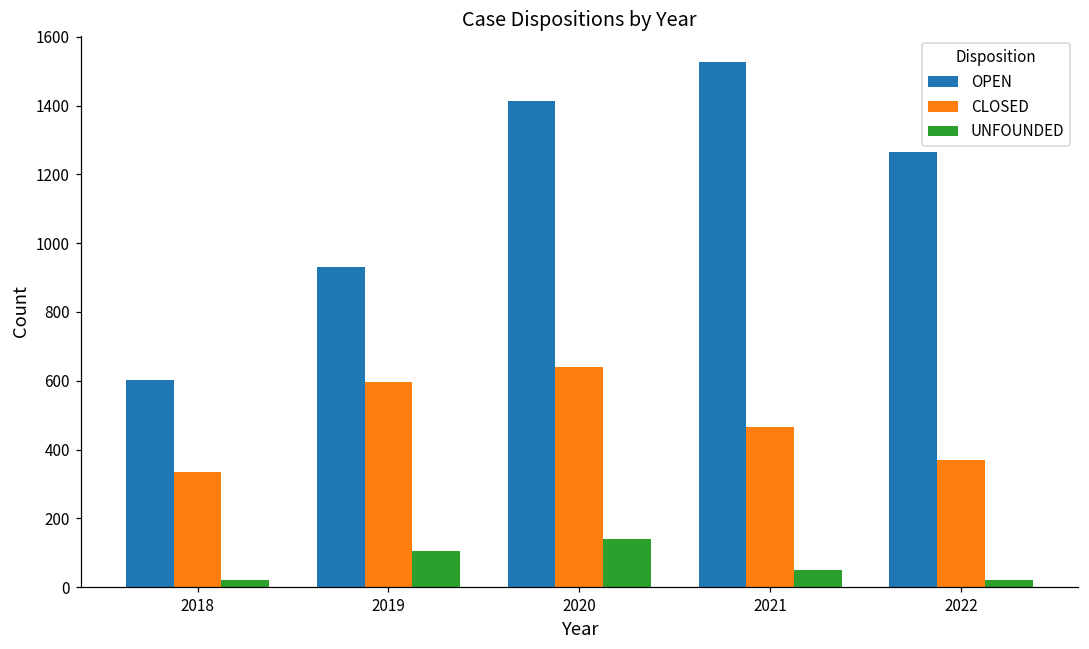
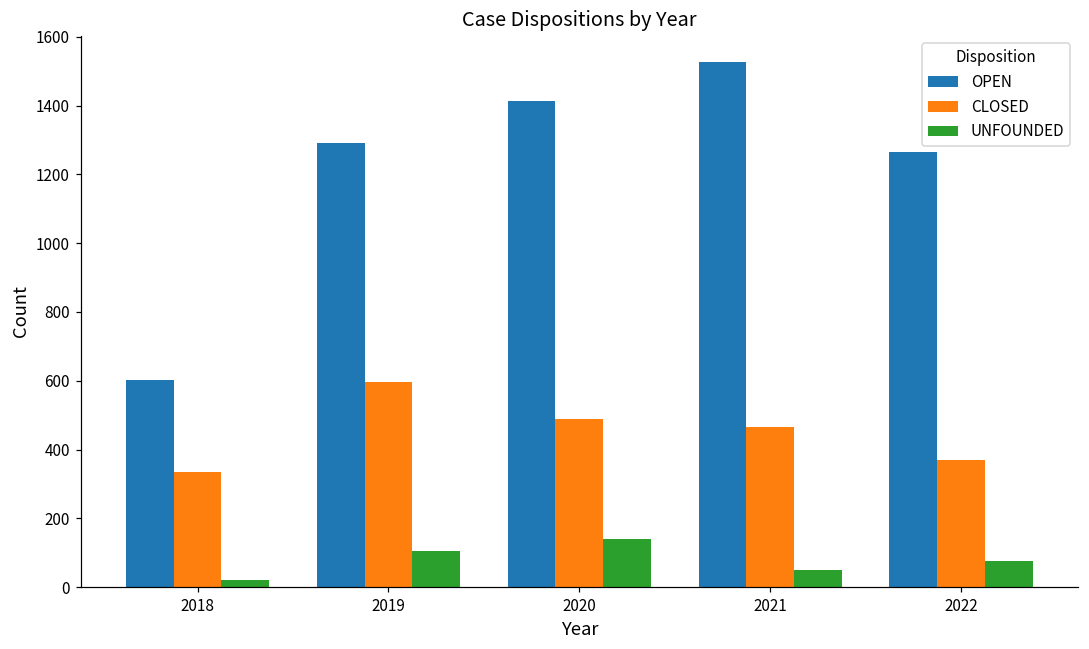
  {
    "OPEN": {
      "2018": 600,
-     "2019": 930,
+     "2019": 1290,
      "2020": 1410,
      "2021": 1530,
      "2022": 1260
    },
    "CLOSED": {
      "2018": 340,
      "2019": 600,
-     "2020": 640,
+     "2020": 490,
      "2021": 470,
      "2022": 370
    },
    "UNFOUNDED": {
      "2018": 20,
      "2019": 110,
      "2020": 140,
      "2021": 50,
-     "2022": 20
+     "2022": 80
    }
  }
